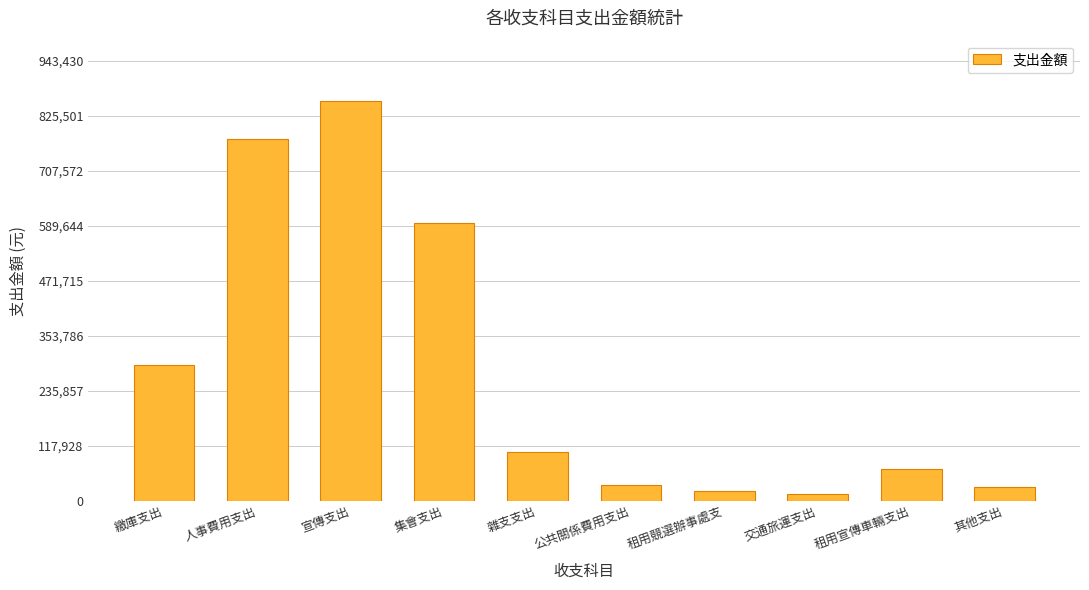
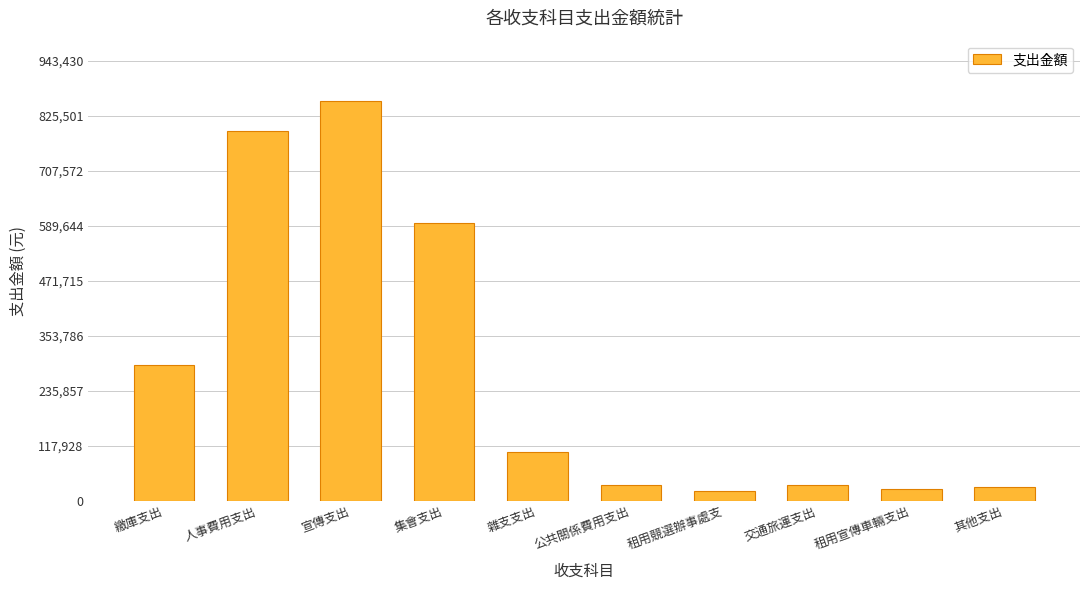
  {
    "繳庫支出": "290,000",
-   "人事費用支出": "780,000",
+   "人事費用支出": "790,000",
    "宣傳支出": "860,000",
    "集會支出": "600,000",
    "雜支支出": "100,000",
    "公共關係費用支出": "30,000",
    "租用競選辦事處支": "20,000",
-   "交通旅運支出": "10,000",
-   "租用宣傳車輛支出": "70,000",
+   "交通旅運支出": "30,000",
+   "租用宣傳車輛支出": "20,000",
    "其他支出": "30,000"
  }
